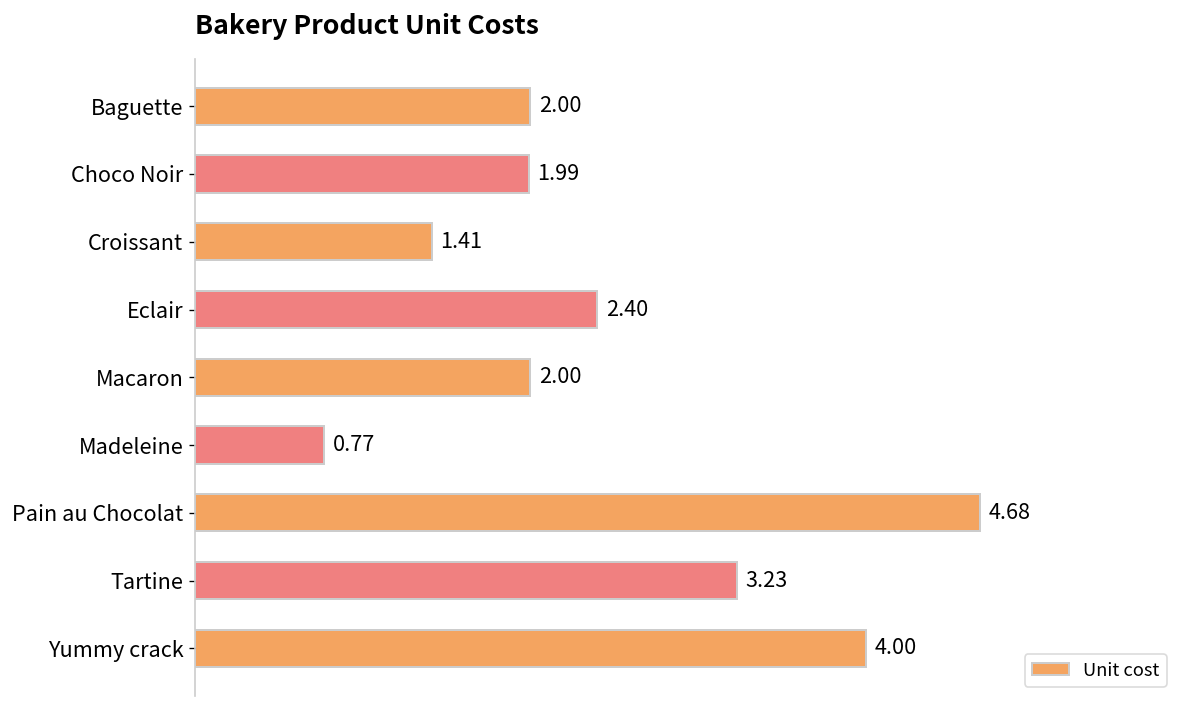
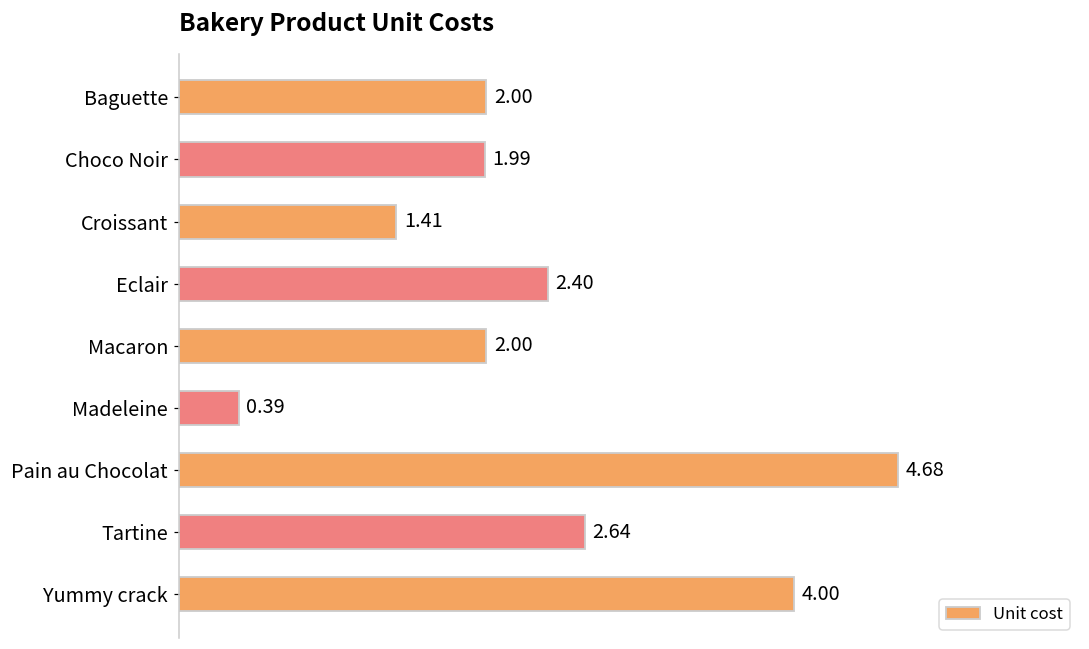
  {
    "Baguette": 2.00,
    "Choco Noir": 1.99,
    "Croissant": 1.41,
    "Eclair": 2.40,
    "Macaron": 2.00,
-   "Madeleine": 0.77,
+   "Madeleine": 0.39,
    "Pain au Chocolat": 4.68,
-   "Tartine": 3.23,
+   "Tartine": 2.64,
    "Yummy crack": 4.00
  }
